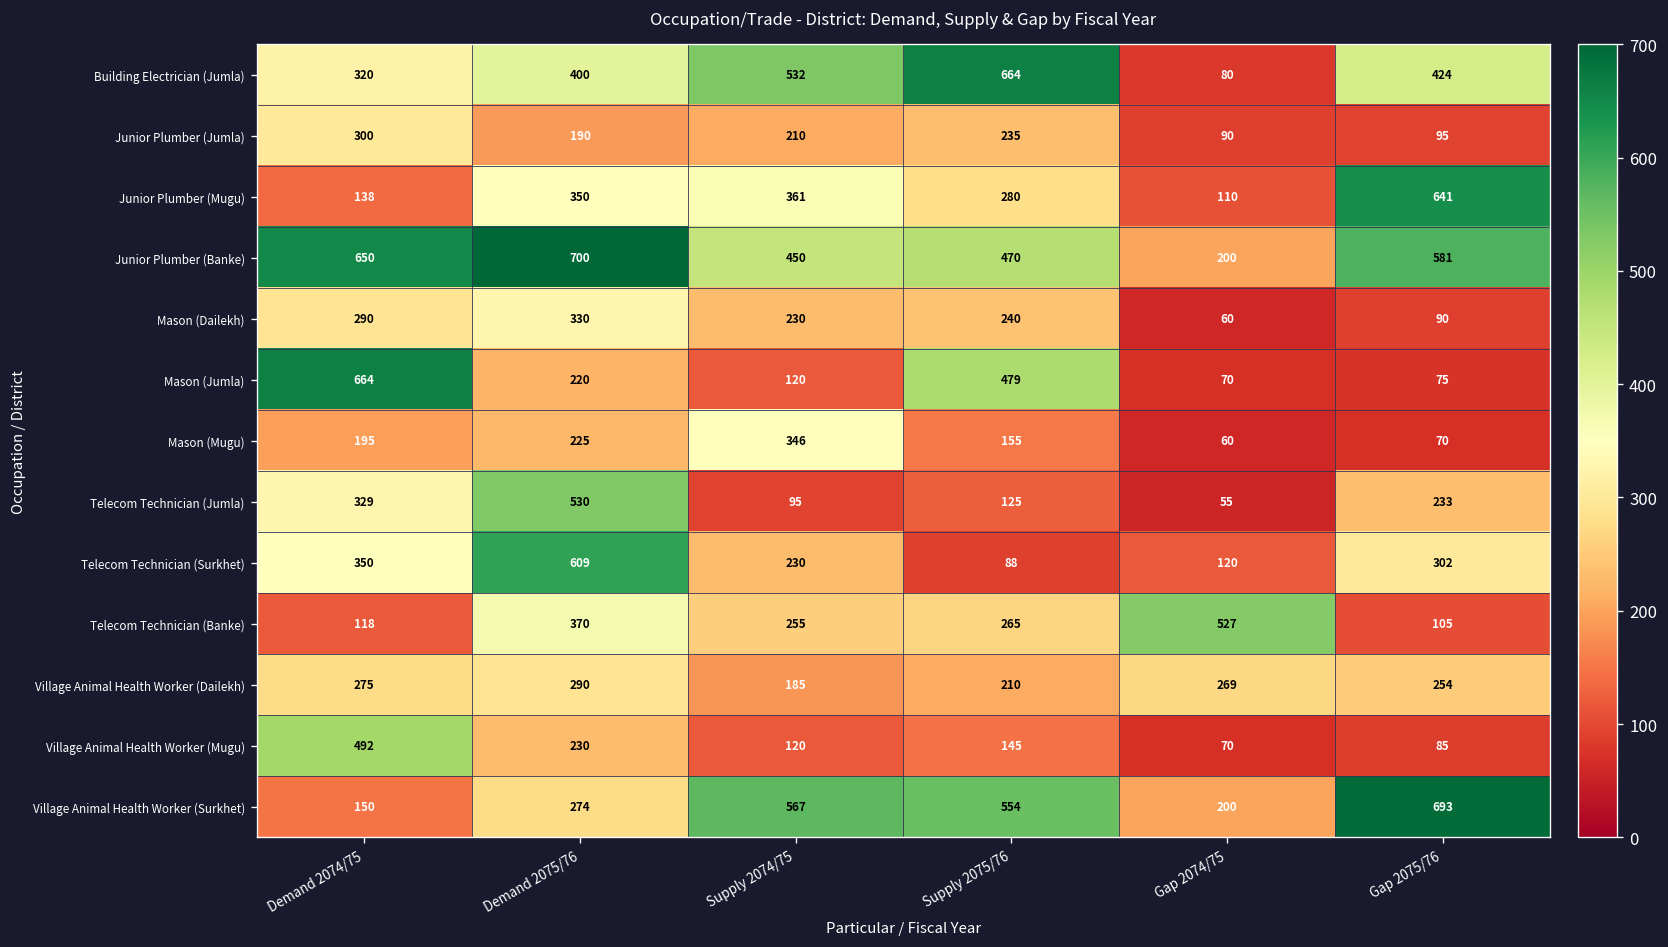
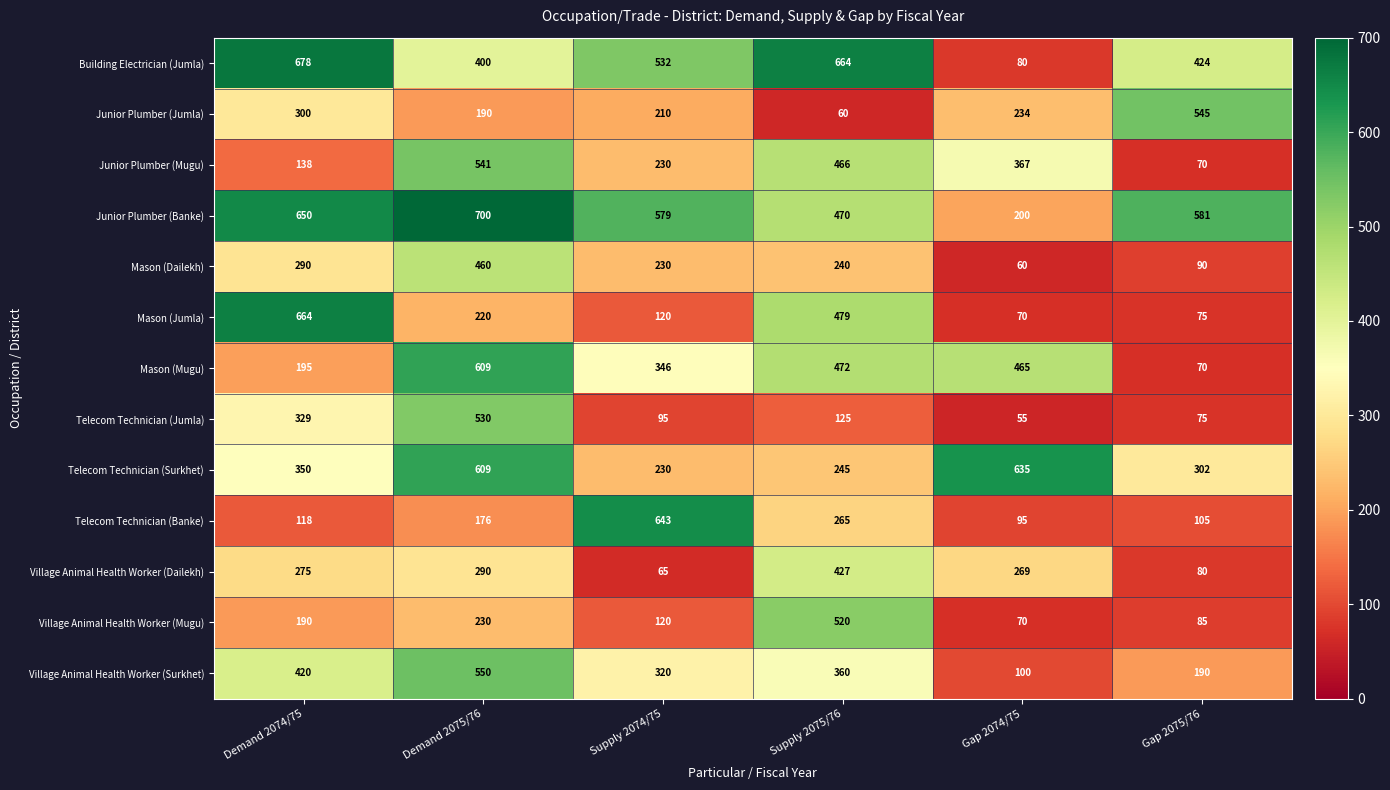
  {
    "Building Electrician (Jumla)": {
-     "Demand 2074/75": 320,
+     "Demand 2074/75": 678,
      "Demand 2075/76": 400,
      "Supply 2074/75": 532,
      "Supply 2075/76": 664,
      "Gap 2074/75": 80,
      "Gap 2075/76": 424
    },
    "Junior Plumber (Jumla)": {
      "Demand 2074/75": 300,
      "Demand 2075/76": 190,
      "Supply 2074/75": 210,
-     "Supply 2075/76": 235,
-     "Gap 2074/75": 90,
-     "Gap 2075/76": 95
+     "Supply 2075/76": 60,
+     "Gap 2074/75": 234,
+     "Gap 2075/76": 545
    },
    "Junior Plumber (Mugu)": {
      "Demand 2074/75": 138,
-     "Demand 2075/76": 350,
-     "Supply 2074/75": 361,
-     "Supply 2075/76": 280,
-     "Gap 2074/75": 110,
-     "Gap 2075/76": 641
+     "Demand 2075/76": 541,
+     "Supply 2074/75": 230,
+     "Supply 2075/76": 466,
+     "Gap 2074/75": 367,
+     "Gap 2075/76": 70
    },
    "Junior Plumber (Banke)": {
      "Demand 2074/75": 650,
      "Demand 2075/76": 700,
-     "Supply 2074/75": 450,
+     "Supply 2074/75": 579,
      "Supply 2075/76": 470,
      "Gap 2074/75": 200,
      "Gap 2075/76": 581
    },
    "Mason (Dailekh)": {
      "Demand 2074/75": 290,
-     "Demand 2075/76": 330,
+     "Demand 2075/76": 460,
      "Supply 2074/75": 230,
      "Supply 2075/76": 240,
      "Gap 2074/75": 60,
      "Gap 2075/76": 90
    },
    "Mason (Jumla)": {
      "Demand 2074/75": 664,
      "Demand 2075/76": 220,
      "Supply 2074/75": 120,
      "Supply 2075/76": 479,
      "Gap 2074/75": 70,
      "Gap 2075/76": 75
    },
    "Mason (Mugu)": {
      "Demand 2074/75": 195,
-     "Demand 2075/76": 225,
+     "Demand 2075/76": 609,
      "Supply 2074/75": 346,
-     "Supply 2075/76": 155,
-     "Gap 2074/75": 60,
+     "Supply 2075/76": 472,
+     "Gap 2074/75": 465,
      "Gap 2075/76": 70
    },
    "Telecom Technician (Jumla)": {
      "Demand 2074/75": 329,
      "Demand 2075/76": 530,
      "Supply 2074/75": 95,
      "Supply 2075/76": 125,
      "Gap 2074/75": 55,
-     "Gap 2075/76": 233
+     "Gap 2075/76": 75
    },
    "Telecom Technician (Surkhet)": {
      "Demand 2074/75": 350,
      "Demand 2075/76": 609,
      "Supply 2074/75": 230,
-     "Supply 2075/76": 88,
-     "Gap 2074/75": 120,
+     "Supply 2075/76": 245,
+     "Gap 2074/75": 635,
      "Gap 2075/76": 302
    },
    "Telecom Technician (Banke)": {
      "Demand 2074/75": 118,
-     "Demand 2075/76": 370,
-     "Supply 2074/75": 255,
+     "Demand 2075/76": 176,
+     "Supply 2074/75": 643,
      "Supply 2075/76": 265,
-     "Gap 2074/75": 527,
+     "Gap 2074/75": 95,
      "Gap 2075/76": 105
    },
    "Village Animal Health Worker (Dailekh)": {
      "Demand 2074/75": 275,
      "Demand 2075/76": 290,
-     "Supply 2074/75": 185,
-     "Supply 2075/76": 210,
+     "Supply 2074/75": 65,
+     "Supply 2075/76": 427,
      "Gap 2074/75": 269,
-     "Gap 2075/76": 254
+     "Gap 2075/76": 80
    },
    "Village Animal Health Worker (Mugu)": {
-     "Demand 2074/75": 492,
+     "Demand 2074/75": 190,
      "Demand 2075/76": 230,
      "Supply 2074/75": 120,
-     "Supply 2075/76": 145,
+     "Supply 2075/76": 520,
      "Gap 2074/75": 70,
      "Gap 2075/76": 85
    },
    "Village Animal Health Worker (Surkhet)": {
-     "Demand 2074/75": 150,
-     "Demand 2075/76": 274,
-     "Supply 2074/75": 567,
-     "Supply 2075/76": 554,
-     "Gap 2074/75": 200,
-     "Gap 2075/76": 693
+     "Demand 2074/75": 420,
+     "Demand 2075/76": 550,
+     "Supply 2074/75": 320,
+     "Supply 2075/76": 360,
+     "Gap 2074/75": 100,
+     "Gap 2075/76": 190
    }
  }
